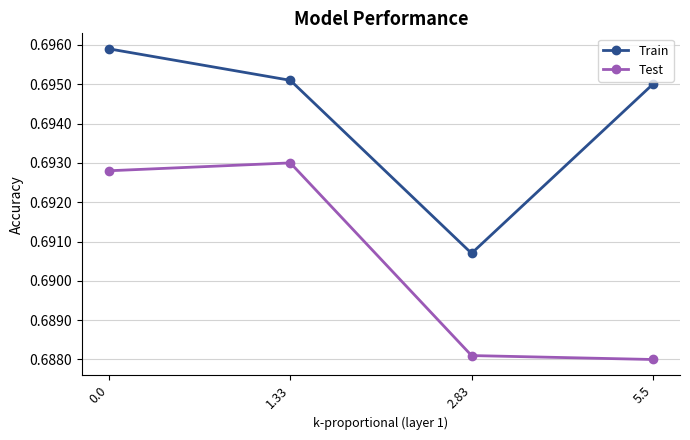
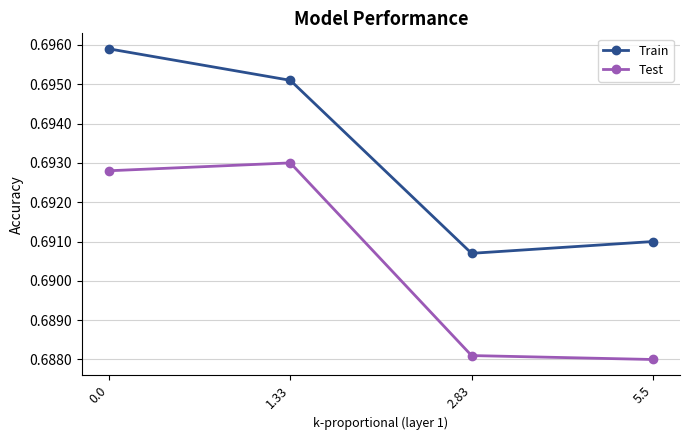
  {
    "Train": {
      "0.0": 0.6959,
      "1.33": 0.6951,
      "2.83": 0.6907,
-     "5.5": 0.695
+     "5.5": 0.691
    },
    "Test": {
      "0.0": 0.6928,
      "1.33": 0.693,
      "2.83": 0.6881,
      "5.5": 0.688
    }
  }
